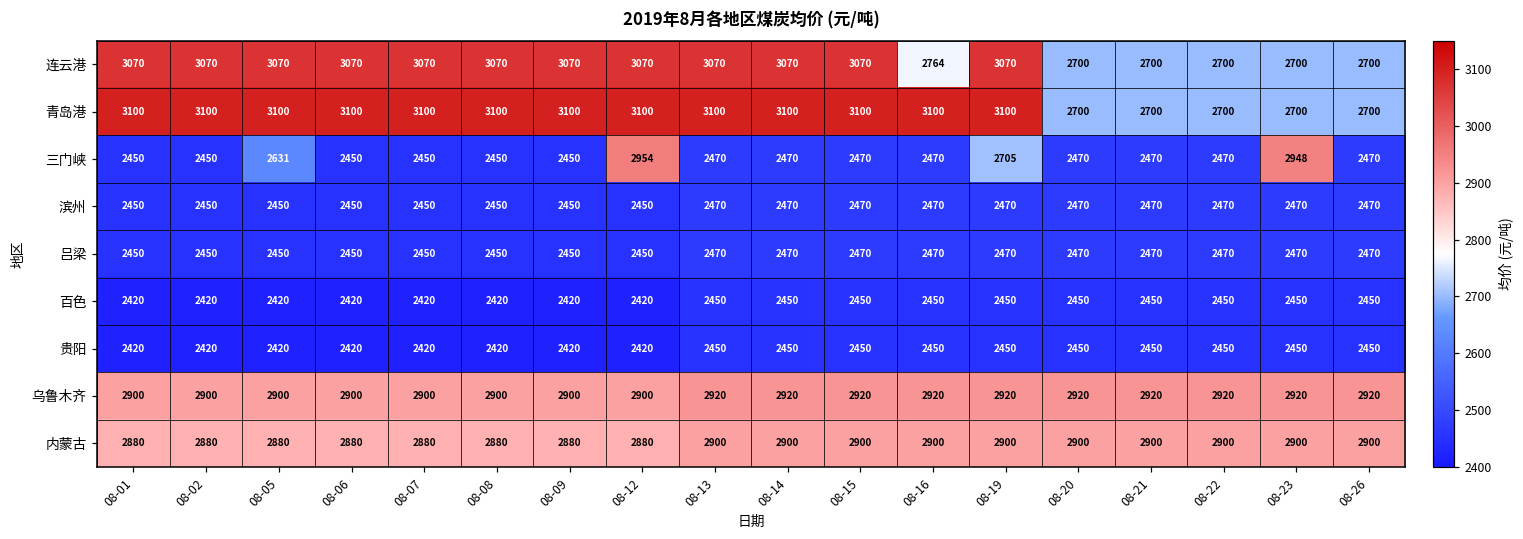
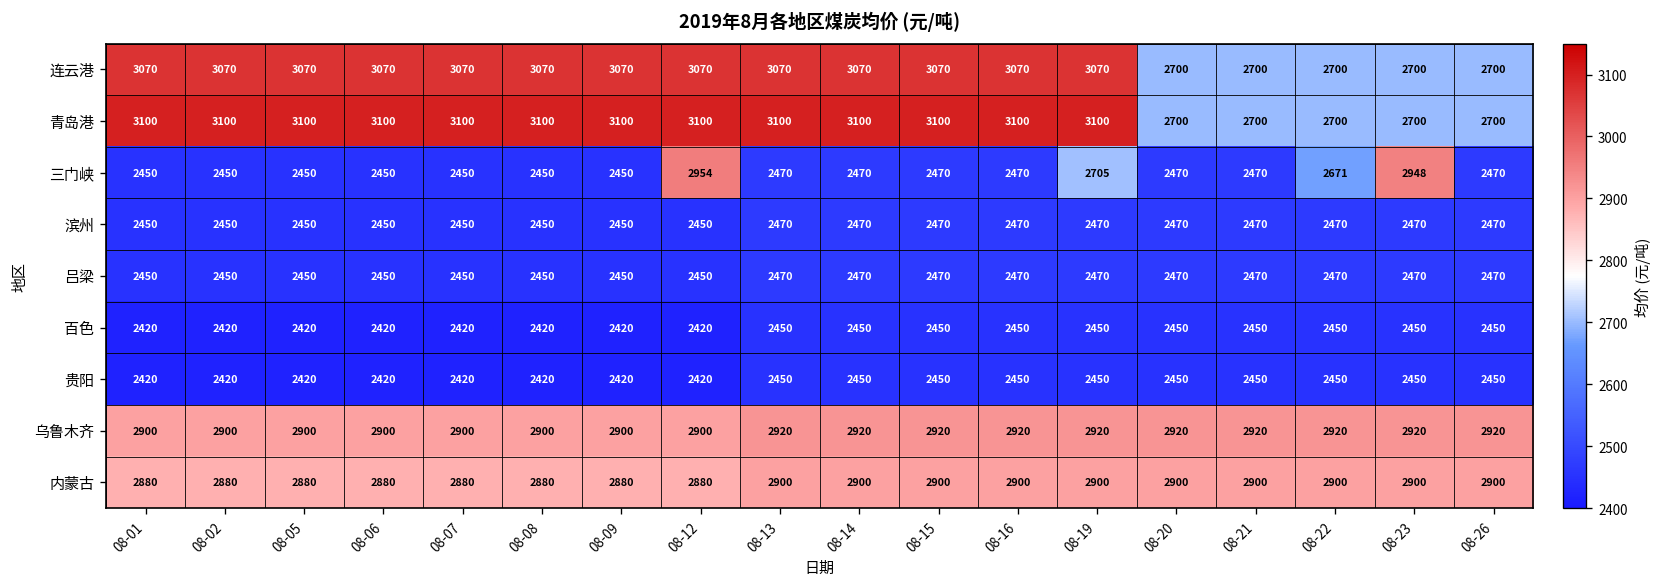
  {
    "连云港": {
      "08-01": 3070,
      "08-02": 3070,
      "08-05": 3070,
      "08-06": 3070,
      "08-07": 3070,
      "08-08": 3070,
      "08-09": 3070,
      "08-12": 3070,
      "08-13": 3070,
      "08-14": 3070,
      "08-15": 3070,
-     "08-16": 2764,
+     "08-16": 3070,
      "08-19": 3070,
      "08-20": 2700,
      "08-21": 2700,
      "08-22": 2700,
      "08-23": 2700,
      "08-26": 2700
    },
    "青岛港": {
      "08-01": 3100,
      "08-02": 3100,
      "08-05": 3100,
      "08-06": 3100,
      "08-07": 3100,
      "08-08": 3100,
      "08-09": 3100,
      "08-12": 3100,
      "08-13": 3100,
      "08-14": 3100,
      "08-15": 3100,
      "08-16": 3100,
      "08-19": 3100,
      "08-20": 2700,
      "08-21": 2700,
      "08-22": 2700,
      "08-23": 2700,
      "08-26": 2700
    },
    "三门峡": {
      "08-01": 2450,
      "08-02": 2450,
-     "08-05": 2631,
+     "08-05": 2450,
      "08-06": 2450,
      "08-07": 2450,
      "08-08": 2450,
      "08-09": 2450,
      "08-12": 2954,
      "08-13": 2470,
      "08-14": 2470,
      "08-15": 2470,
      "08-16": 2470,
      "08-19": 2705,
      "08-20": 2470,
      "08-21": 2470,
-     "08-22": 2470,
+     "08-22": 2671,
      "08-23": 2948,
      "08-26": 2470
    },
    "滨州": {
      "08-01": 2450,
      "08-02": 2450,
      "08-05": 2450,
      "08-06": 2450,
      "08-07": 2450,
      "08-08": 2450,
      "08-09": 2450,
      "08-12": 2450,
      "08-13": 2470,
      "08-14": 2470,
      "08-15": 2470,
      "08-16": 2470,
      "08-19": 2470,
      "08-20": 2470,
      "08-21": 2470,
      "08-22": 2470,
      "08-23": 2470,
      "08-26": 2470
    },
    "吕梁": {
      "08-01": 2450,
      "08-02": 2450,
      "08-05": 2450,
      "08-06": 2450,
      "08-07": 2450,
      "08-08": 2450,
      "08-09": 2450,
      "08-12": 2450,
      "08-13": 2470,
      "08-14": 2470,
      "08-15": 2470,
      "08-16": 2470,
      "08-19": 2470,
      "08-20": 2470,
      "08-21": 2470,
      "08-22": 2470,
      "08-23": 2470,
      "08-26": 2470
    },
    "百色": {
      "08-01": 2420,
      "08-02": 2420,
      "08-05": 2420,
      "08-06": 2420,
      "08-07": 2420,
      "08-08": 2420,
      "08-09": 2420,
      "08-12": 2420,
      "08-13": 2450,
      "08-14": 2450,
      "08-15": 2450,
      "08-16": 2450,
      "08-19": 2450,
      "08-20": 2450,
      "08-21": 2450,
      "08-22": 2450,
      "08-23": 2450,
      "08-26": 2450
    },
    "贵阳": {
      "08-01": 2420,
      "08-02": 2420,
      "08-05": 2420,
      "08-06": 2420,
      "08-07": 2420,
      "08-08": 2420,
      "08-09": 2420,
      "08-12": 2420,
      "08-13": 2450,
      "08-14": 2450,
      "08-15": 2450,
      "08-16": 2450,
      "08-19": 2450,
      "08-20": 2450,
      "08-21": 2450,
      "08-22": 2450,
      "08-23": 2450,
      "08-26": 2450
    },
    "乌鲁木齐": {
      "08-01": 2900,
      "08-02": 2900,
      "08-05": 2900,
      "08-06": 2900,
      "08-07": 2900,
      "08-08": 2900,
      "08-09": 2900,
      "08-12": 2900,
      "08-13": 2920,
      "08-14": 2920,
      "08-15": 2920,
      "08-16": 2920,
      "08-19": 2920,
      "08-20": 2920,
      "08-21": 2920,
      "08-22": 2920,
      "08-23": 2920,
      "08-26": 2920
    },
    "内蒙古": {
      "08-01": 2880,
      "08-02": 2880,
      "08-05": 2880,
      "08-06": 2880,
      "08-07": 2880,
      "08-08": 2880,
      "08-09": 2880,
      "08-12": 2880,
      "08-13": 2900,
      "08-14": 2900,
      "08-15": 2900,
      "08-16": 2900,
      "08-19": 2900,
      "08-20": 2900,
      "08-21": 2900,
      "08-22": 2900,
      "08-23": 2900,
      "08-26": 2900
    }
  }
